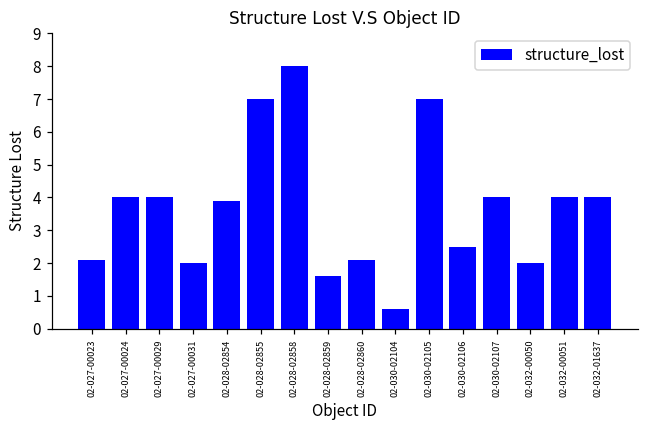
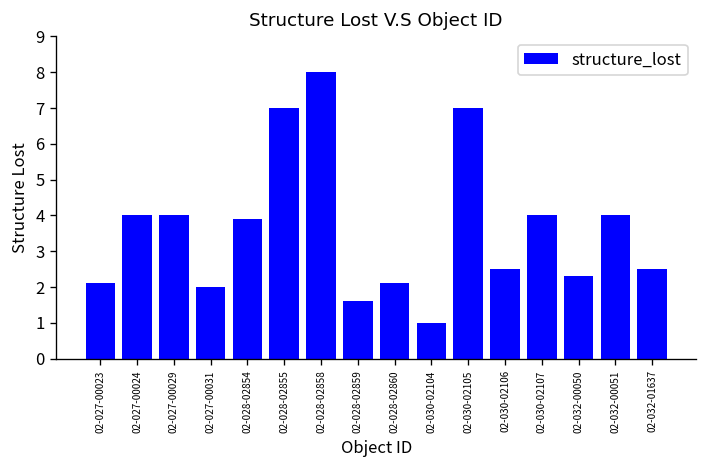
  {
    "02-027-00023": 2.1,
    "02-027-00024": 4.0,
    "02-027-00029": 4.0,
    "02-027-00031": 2.0,
    "02-028-02854": 3.9,
    "02-028-02855": 7.0,
    "02-028-02858": 8.0,
    "02-028-02859": 1.6,
    "02-028-02860": 2.1,
-   "02-030-02104": 0.6,
+   "02-030-02104": 1.0,
    "02-030-02105": 7.0,
    "02-030-02106": 2.5,
    "02-030-02107": 4.0,
-   "02-032-00050": 2.0,
+   "02-032-00050": 2.3,
    "02-032-00051": 4.0,
-   "02-032-01637": 4.0
+   "02-032-01637": 2.5
  }
